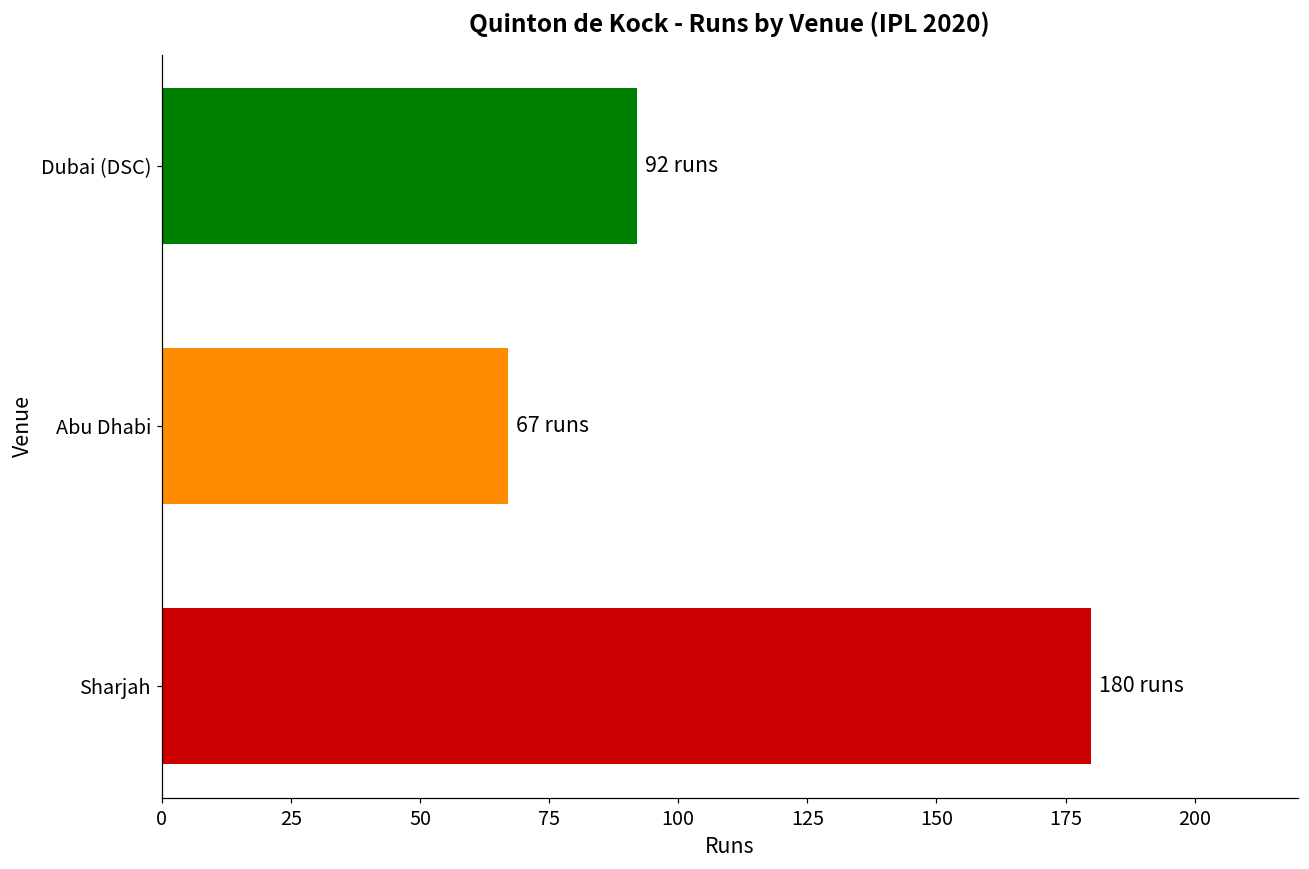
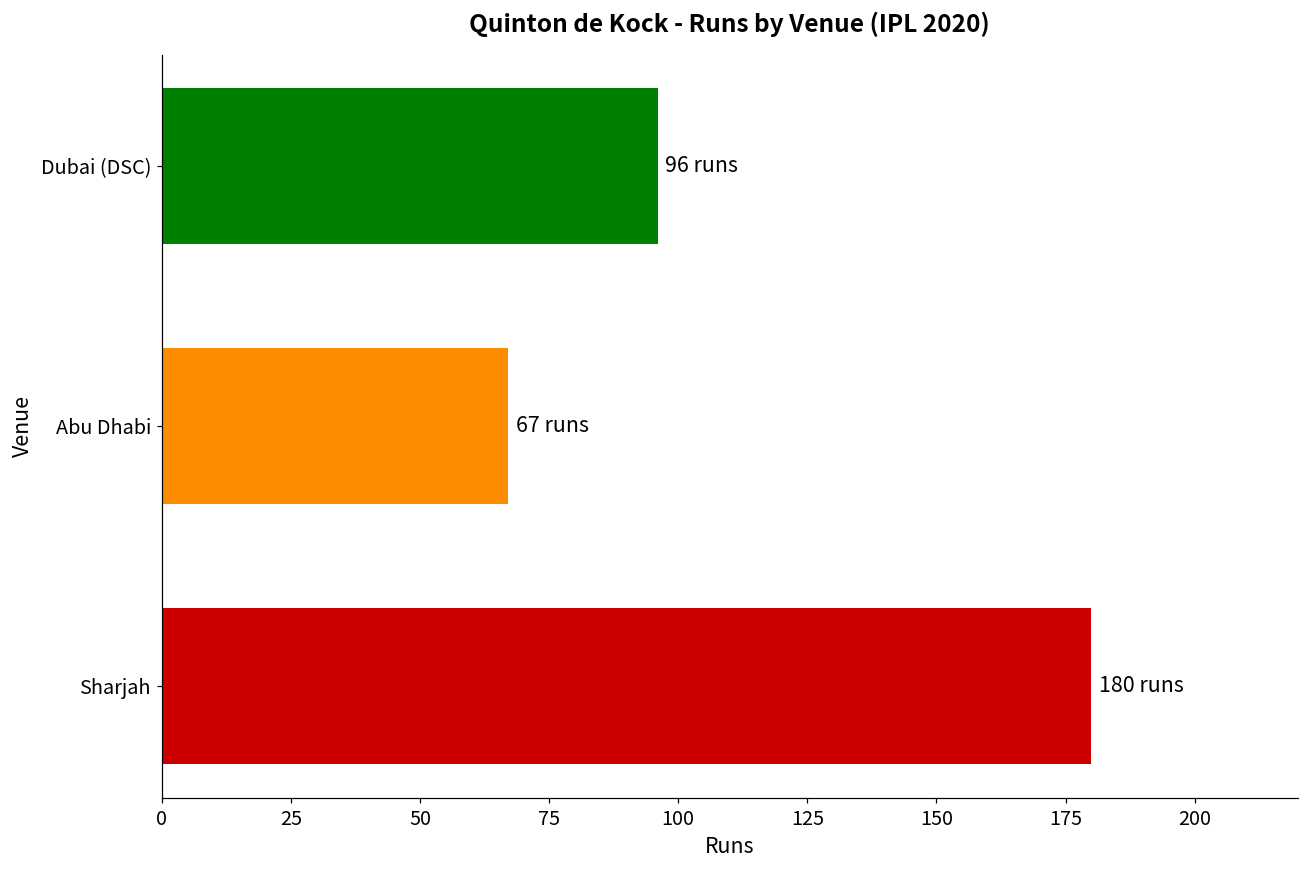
  {
-   "Dubai (DSC)": 92,
+   "Dubai (DSC)": 96,
    "Abu Dhabi": 67,
    "Sharjah": 180
  }
